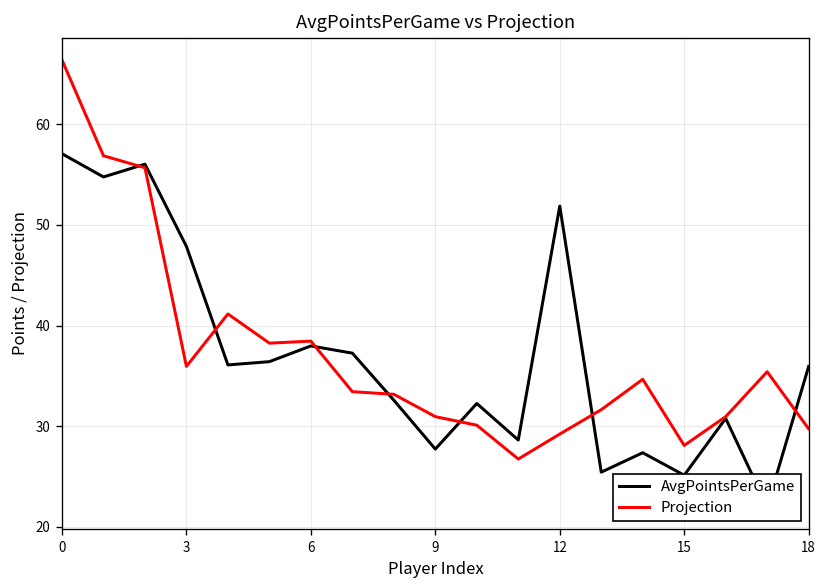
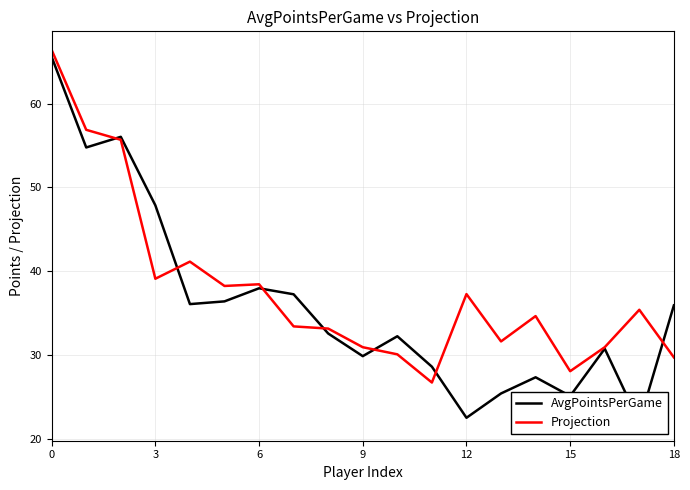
  {
    "AvgPointsPerGame": {
-     "0": 57,
+     "0": 66,
      "3": 48,
      "6": 38,
-     "9": 28,
-     "12": 52,
+     "9": 30,
+     "12": 23,
      "18": 36
    },
    "Projection": {
      "0": 66,
-     "3": 36,
+     "3": 39,
      "6": 38,
      "9": 31,
-     "12": 29,
+     "12": 37,
      "15": 28,
      "18": 30
    }
  }
